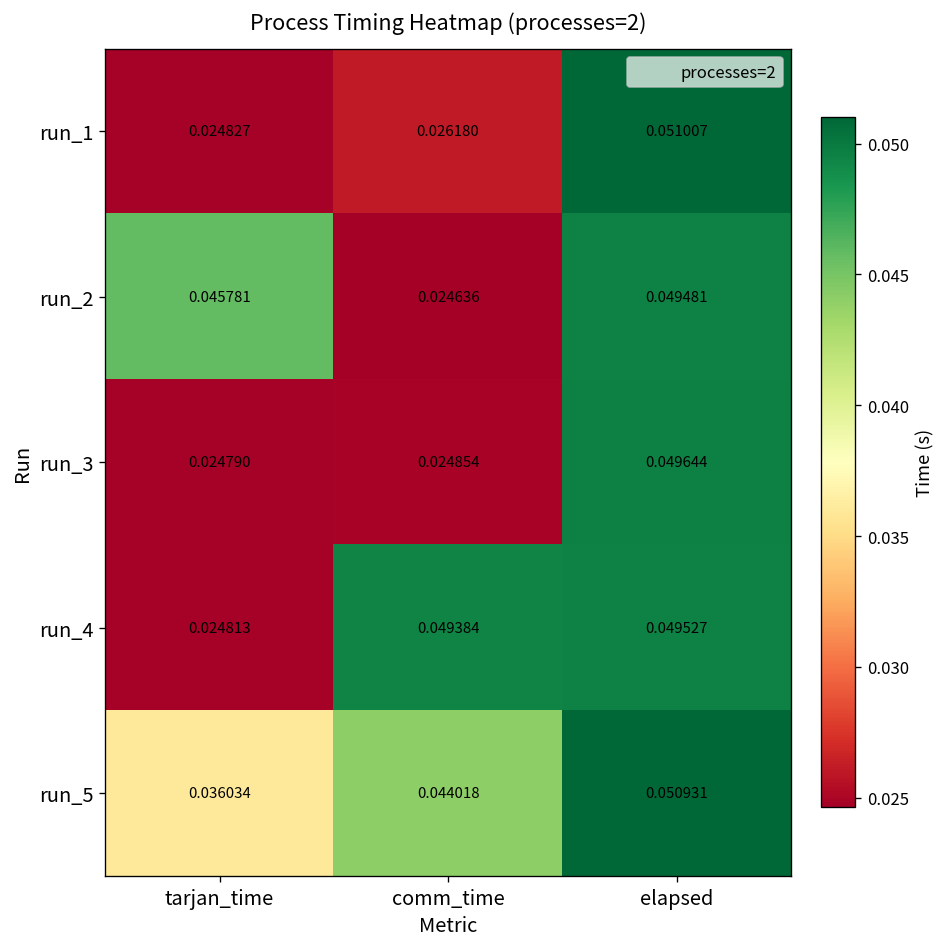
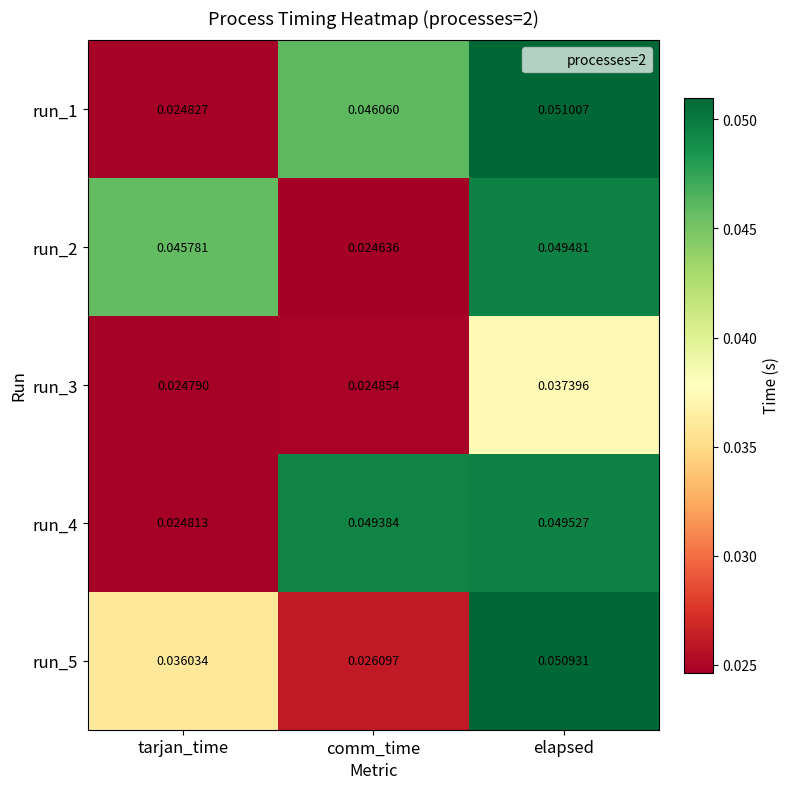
  {
    "run_1": {
      "tarjan_time": 0.024827,
-     "comm_time": 0.026180,
+     "comm_time": 0.046060,
      "elapsed": 0.051007
    },
    "run_2": {
      "tarjan_time": 0.045781,
      "comm_time": 0.024636,
      "elapsed": 0.049481
    },
    "run_3": {
      "tarjan_time": 0.024790,
      "comm_time": 0.024854,
-     "elapsed": 0.049644
+     "elapsed": 0.037396
    },
    "run_4": {
      "tarjan_time": 0.024813,
      "comm_time": 0.049384,
      "elapsed": 0.049527
    },
    "run_5": {
      "tarjan_time": 0.036034,
-     "comm_time": 0.044018,
+     "comm_time": 0.026097,
      "elapsed": 0.050931
    }
  }
